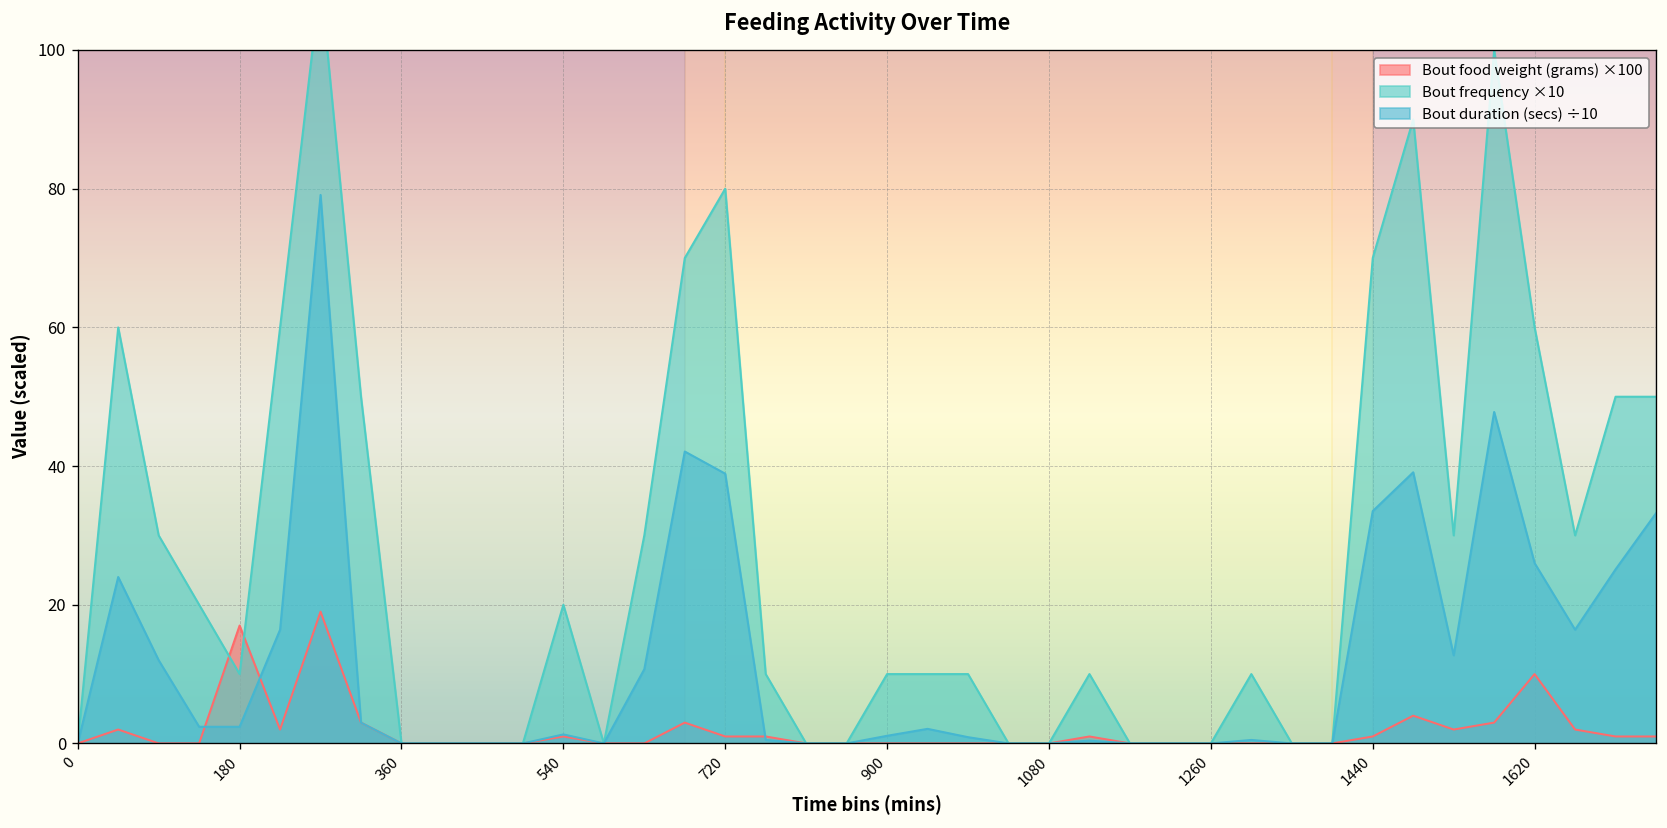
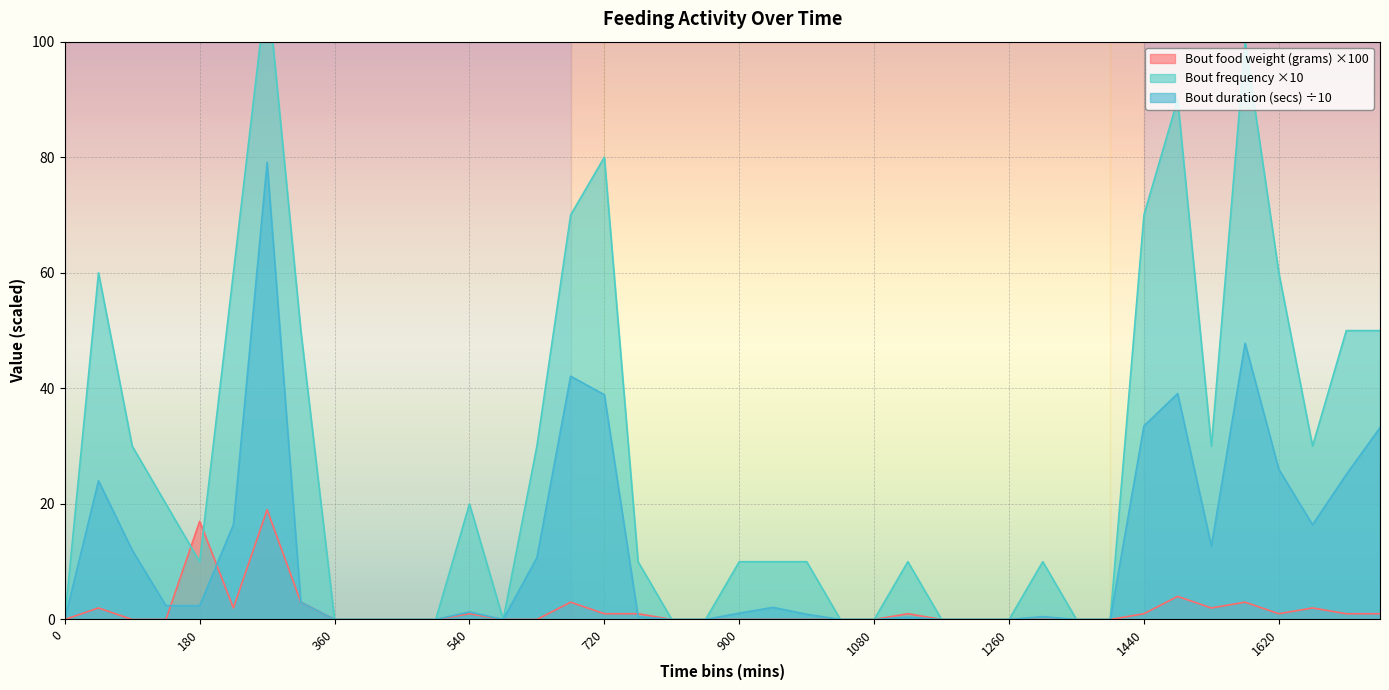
  {
    "Bout food weight (grams) ×100": {
      "180": 17,
      "720": 1,
      "900": 0,
      "1440": 1,
-     "1620": 10
+     "1620": 1
    }
  }
